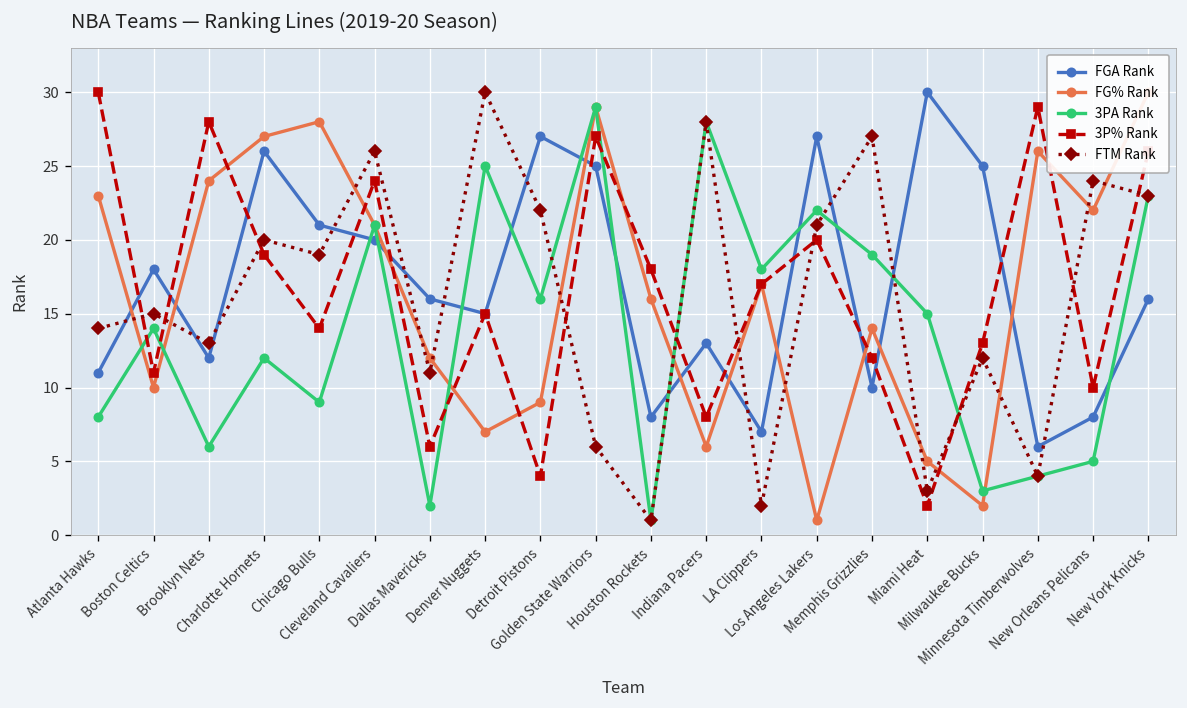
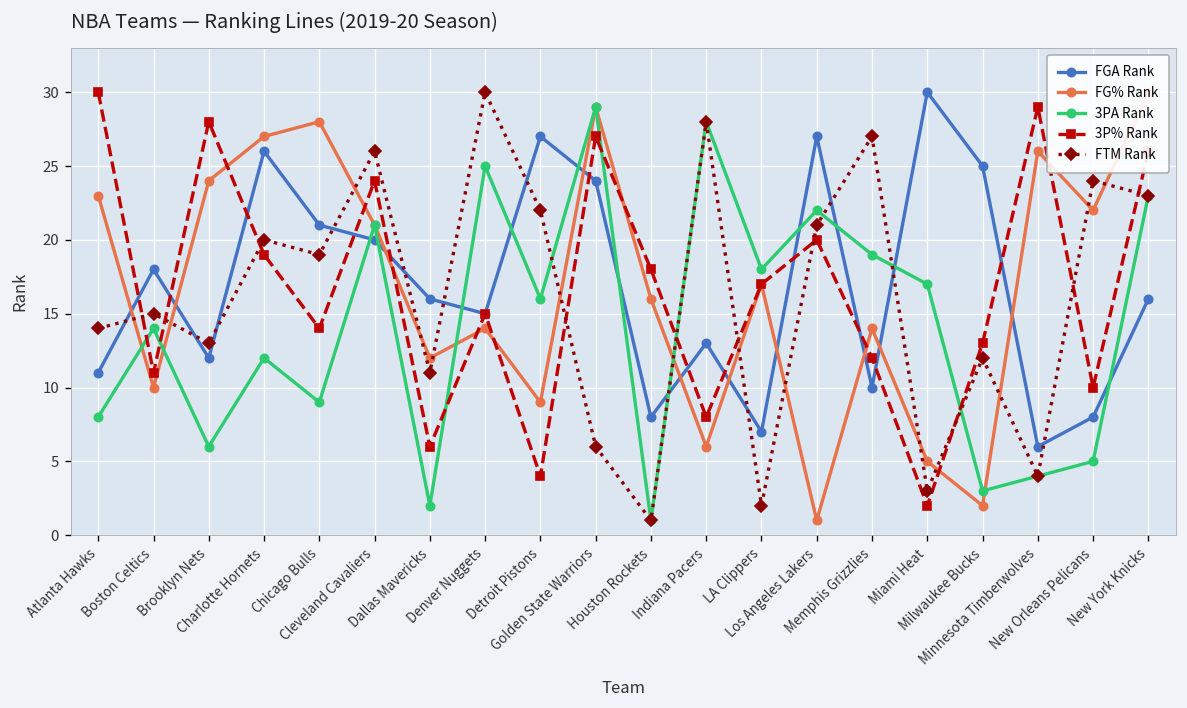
  {
    "FGA Rank": {
      "Atlanta Hawks": 11,
      "Boston Celtics": 18,
      "Brooklyn Nets": 12,
      "Charlotte Hornets": 26,
      "Chicago Bulls": 21,
      "Cleveland Cavaliers": 20,
      "Dallas Mavericks": 16,
      "Detroit Pistons": 27,
-     "Golden State Warriors": 25,
+     "Golden State Warriors": 24,
      "Houston Rockets": 8,
      "Indiana Pacers": 13,
      "LA Clippers": 7,
      "Los Angeles Lakers": 27,
      "Memphis Grizzlies": 10,
      "Miami Heat": 30,
      "Milwaukee Bucks": 25,
      "Minnesota Timberwolves": 6,
      "New Orleans Pelicans": 8,
      "New York Knicks": 16
    },
    "FG% Rank": {
      "Atlanta Hawks": 23,
      "Boston Celtics": 10,
      "Brooklyn Nets": 24,
      "Charlotte Hornets": 27,
      "Chicago Bulls": 28,
      "Dallas Mavericks": 12,
-     "Denver Nuggets": 7,
+     "Denver Nuggets": 14,
      "Detroit Pistons": 9,
      "Houston Rockets": 16,
      "Indiana Pacers": 6,
      "Los Angeles Lakers": 1,
      "Memphis Grizzlies": 14,
      "Miami Heat": 5,
      "Milwaukee Bucks": 2,
      "Minnesota Timberwolves": 26,
      "New Orleans Pelicans": 22
    },
    "3PA Rank": {
      "Atlanta Hawks": 8,
      "Boston Celtics": 14,
      "Brooklyn Nets": 6,
      "Charlotte Hornets": 12,
      "Chicago Bulls": 9,
      "Dallas Mavericks": 2,
      "Denver Nuggets": 25,
      "Detroit Pistons": 16,
      "LA Clippers": 18,
      "Los Angeles Lakers": 22,
      "Memphis Grizzlies": 19,
-     "Miami Heat": 15,
+     "Miami Heat": 17,
      "Milwaukee Bucks": 3,
      "New Orleans Pelicans": 5
    }
  }
